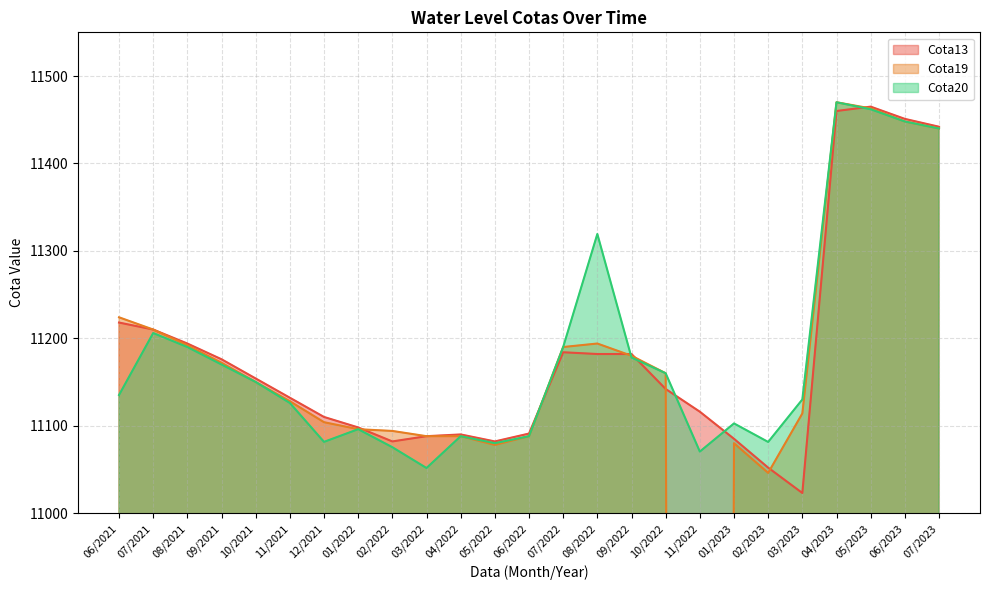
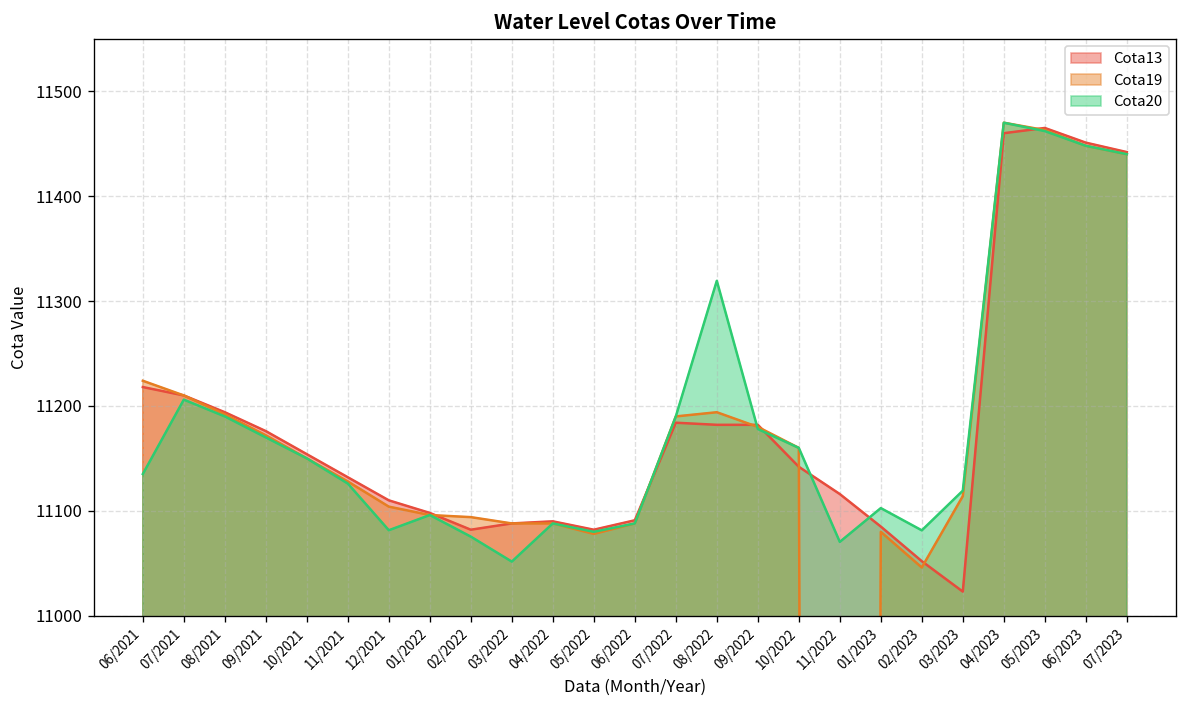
  {
    "Cota20": {
      "06/2021": 11140,
      "07/2021": 11210,
      "12/2021": 11080,
      "02/2022": 11080,
      "03/2022": 11050,
      "08/2022": 11320,
      "11/2022": 11070,
      "01/2023": 11100,
      "02/2023": 11080,
-     "03/2023": 11130
+     "03/2023": 11120
    }
  }
